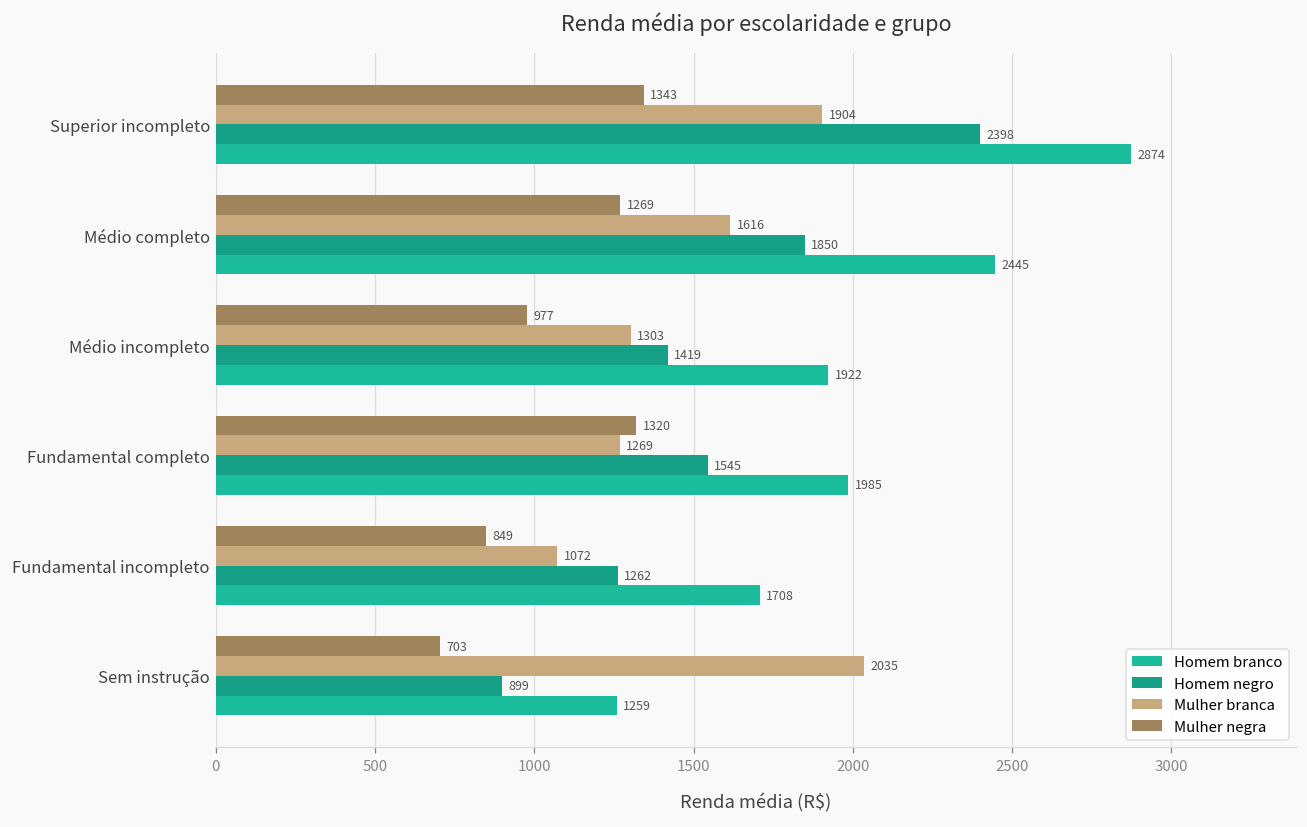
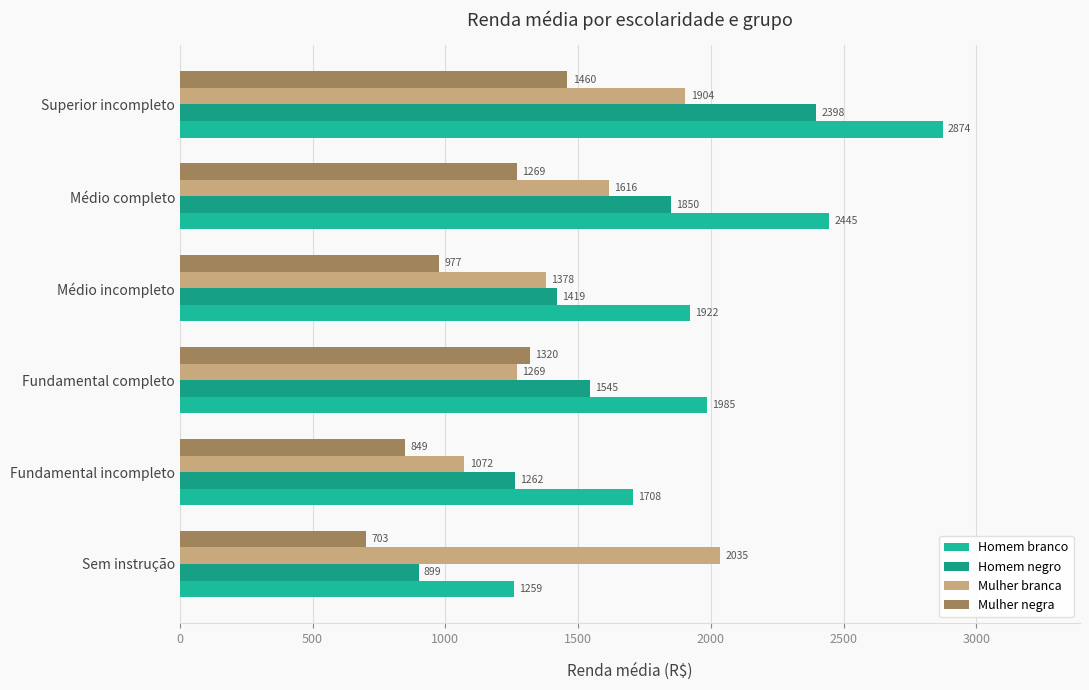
  {
    "Mulher branca": {
      "Superior incompleto": 1904,
      "Médio completo": 1616,
-     "Médio incompleto": 1303,
+     "Médio incompleto": 1378,
      "Fundamental completo": 1269,
      "Fundamental incompleto": 1072,
      "Sem instrução": 2035
    },
    "Mulher negra": {
-     "Superior incompleto": 1343,
+     "Superior incompleto": 1460,
      "Médio completo": 1269,
      "Médio incompleto": 977,
      "Fundamental completo": 1320,
      "Fundamental incompleto": 849,
      "Sem instrução": 703
    }
  }
